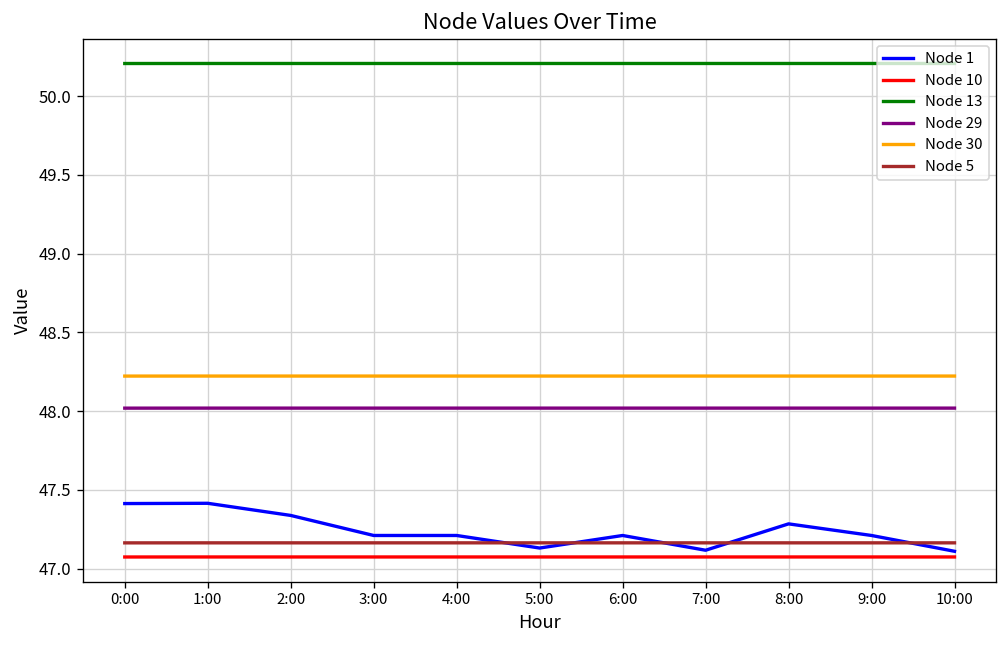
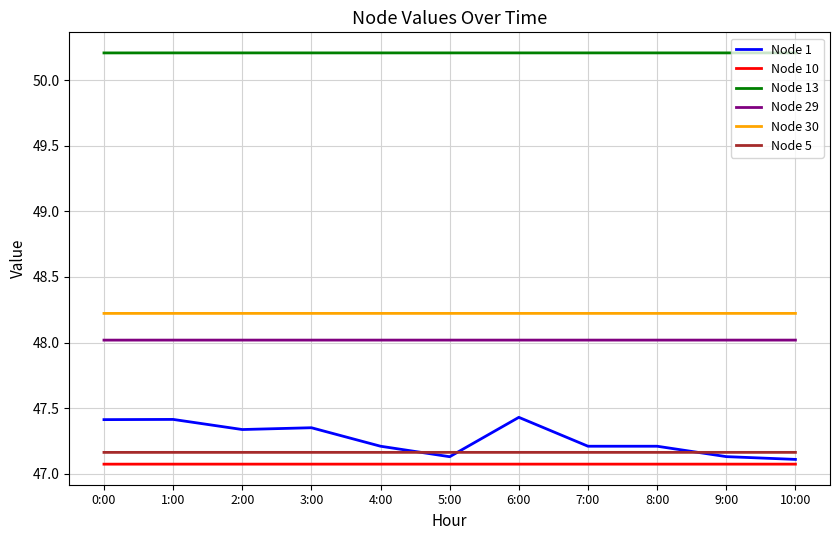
  {
    "Node 1": {
      "0:00": 47.41,
      "1:00": 47.41,
      "2:00": 47.34,
-     "3:00": 47.21,
+     "3:00": 47.35,
      "4:00": 47.21,
      "5:00": 47.13,
-     "6:00": 47.21,
-     "7:00": 47.12,
-     "8:00": 47.28,
-     "9:00": 47.21,
+     "6:00": 47.43,
+     "7:00": 47.21,
+     "8:00": 47.21,
+     "9:00": 47.13,
      "10:00": 47.11
    },
    "Node 10": {
      "0:00": 47.07,
      "1:00": 47.07,
      "2:00": 47.07,
      "3:00": 47.07,
      "4:00": 47.07,
      "5:00": 47.07,
      "6:00": 47.07,
      "7:00": 47.07,
      "8:00": 47.07,
      "9:00": 47.07,
      "10:00": 47.07
    },
    "Node 13": {
      "0:00": 50.21,
      "1:00": 50.21,
      "2:00": 50.21,
      "3:00": 50.21,
      "4:00": 50.21,
      "5:00": 50.21,
      "6:00": 50.21,
      "7:00": 50.21,
      "8:00": 50.21,
      "9:00": 50.21
    },
    "Node 29": {
      "0:00": 48.02,
      "1:00": 48.02,
      "2:00": 48.02,
      "3:00": 48.02,
      "4:00": 48.02,
      "5:00": 48.02,
      "6:00": 48.02,
      "7:00": 48.02,
      "8:00": 48.02,
      "9:00": 48.02,
      "10:00": 48.02
    },
    "Node 30": {
      "0:00": 48.22,
      "1:00": 48.22,
      "2:00": 48.22,
      "3:00": 48.22,
      "4:00": 48.22,
      "5:00": 48.22,
      "6:00": 48.22,
      "7:00": 48.22,
      "8:00": 48.22,
      "9:00": 48.22,
      "10:00": 48.22
    },
    "Node 5": {
      "0:00": 47.16,
      "1:00": 47.16,
      "2:00": 47.16,
      "3:00": 47.16,
      "4:00": 47.16,
      "5:00": 47.16,
      "6:00": 47.16,
      "7:00": 47.16,
      "8:00": 47.16,
      "9:00": 47.16,
      "10:00": 47.16
    }
  }
